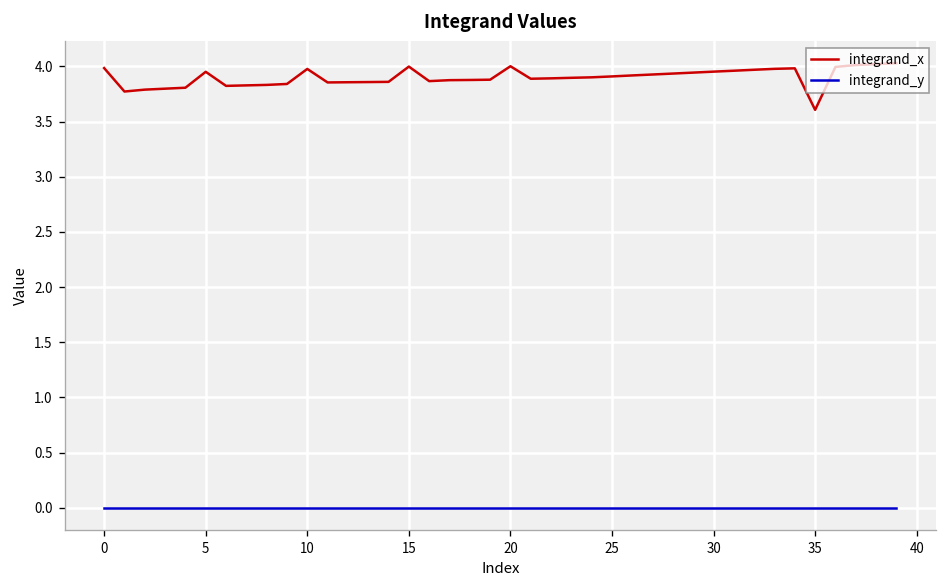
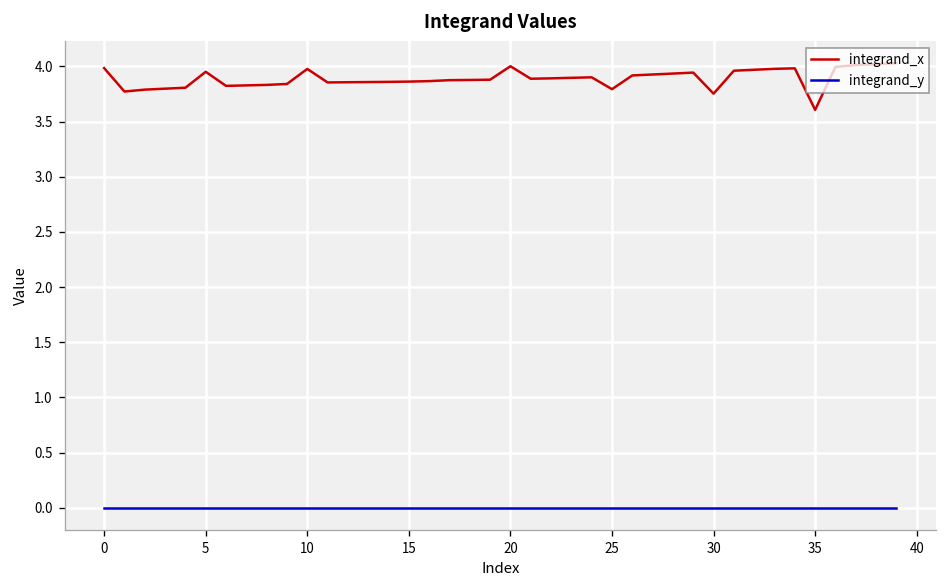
  {
    "integrand_x": {
      "0": 4.0,
      "5": 4.0,
      "10": 4.0,
-     "15": 4.0,
+     "15": 3.9,
      "20": 4.0,
-     "25": 3.9,
-     "30": 4.0,
+     "25": 3.8,
+     "30": 3.8,
      "35": 3.6
    },
    "integrand_y": {
      "0": 0.0,
      "5": 0.0,
      "10": 0.0,
      "15": 0.0,
      "20": 0.0,
      "25": 0.0,
      "30": 0.0,
      "35": 0.0
    }
  }
